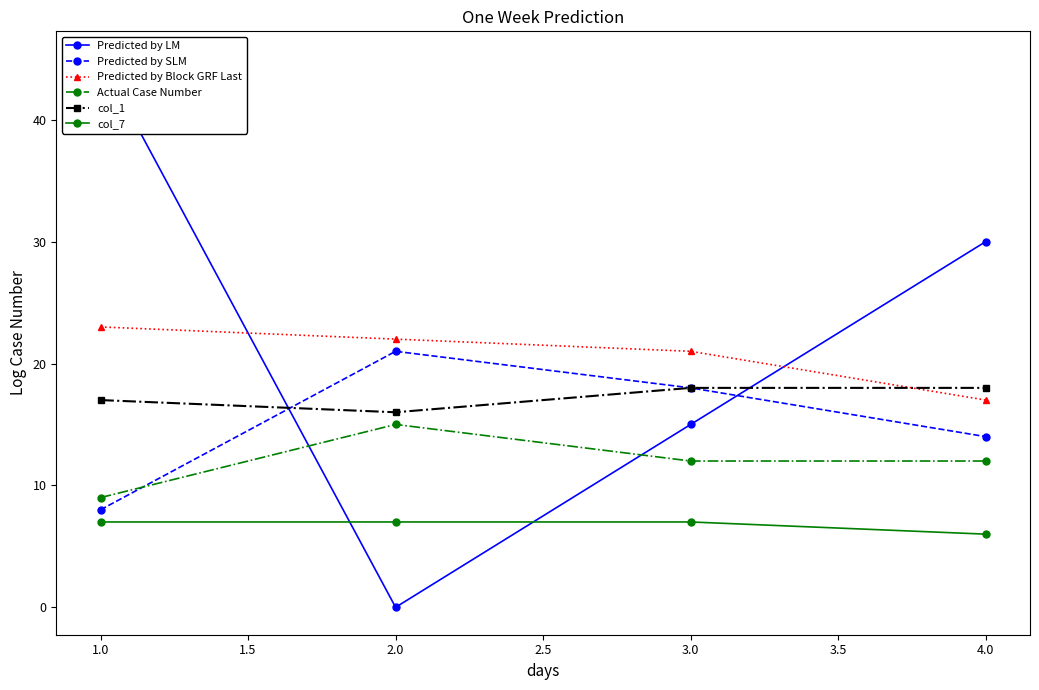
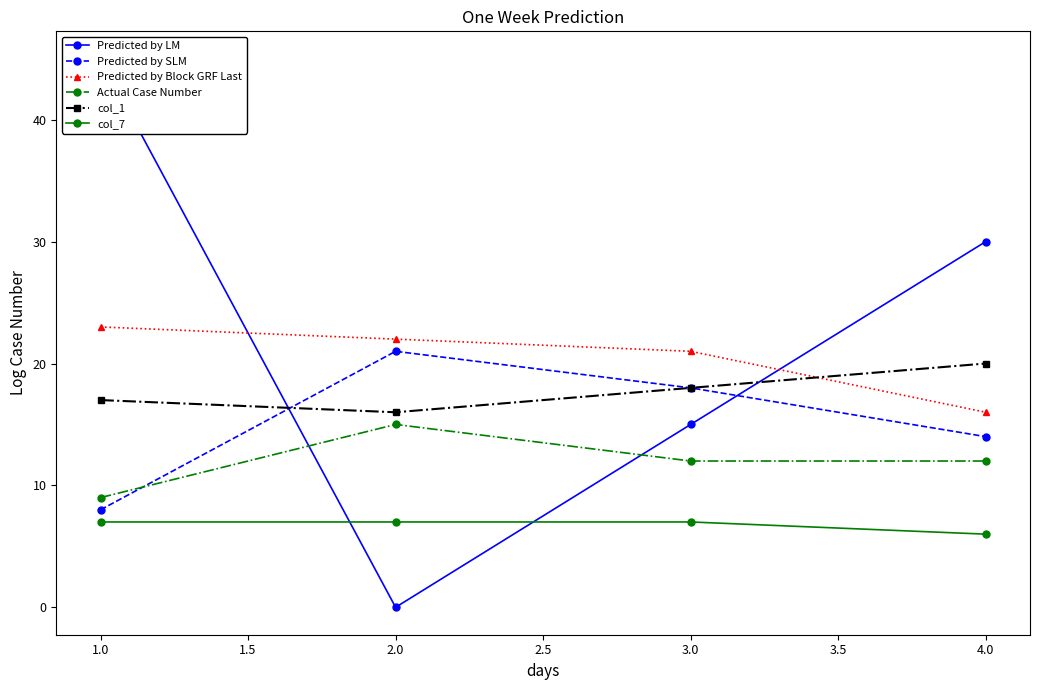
  {
    "Predicted by Block GRF Last": {
      "1.0": 23,
      "2.0": 22,
      "3.0": 21,
-     "4.0": 17
+     "4.0": 16
    },
    "col_1": {
      "1.0": 17,
      "2.0": 16,
-     "4.0": 18
+     "4.0": 20
    }
  }
